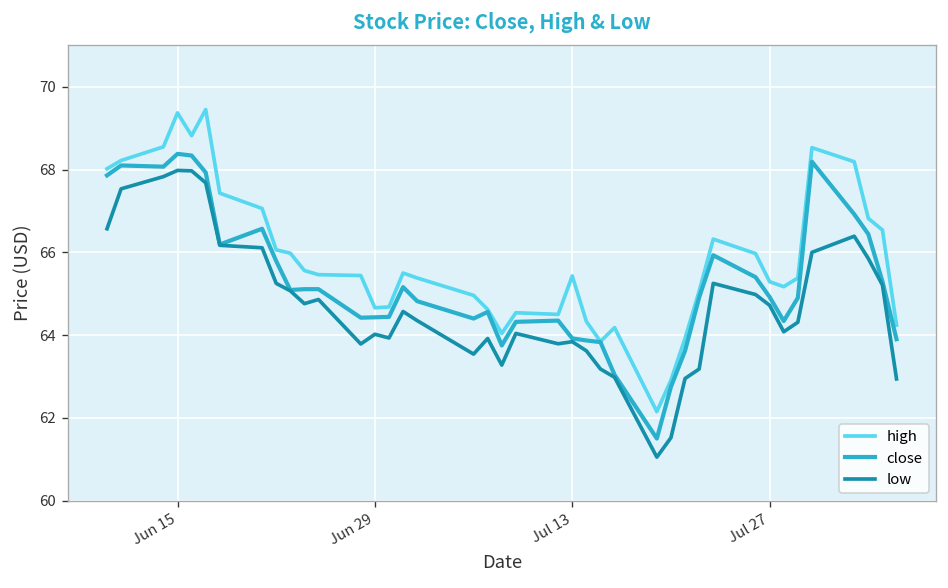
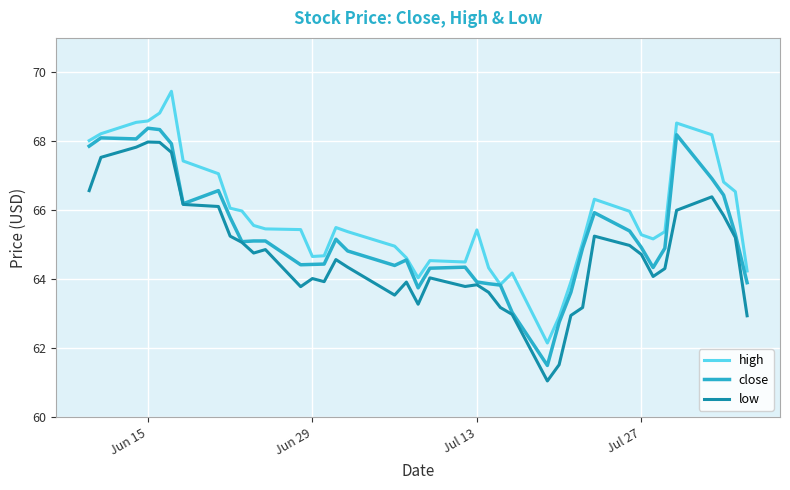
  {
    "high": {
-     "Jun 15": 69.4,
+     "Jun 15": 68.6,
      "Jun 29": 64.7,
      "Jul 13": 65.4,
      "Jul 27": 65.3
    }
  }
